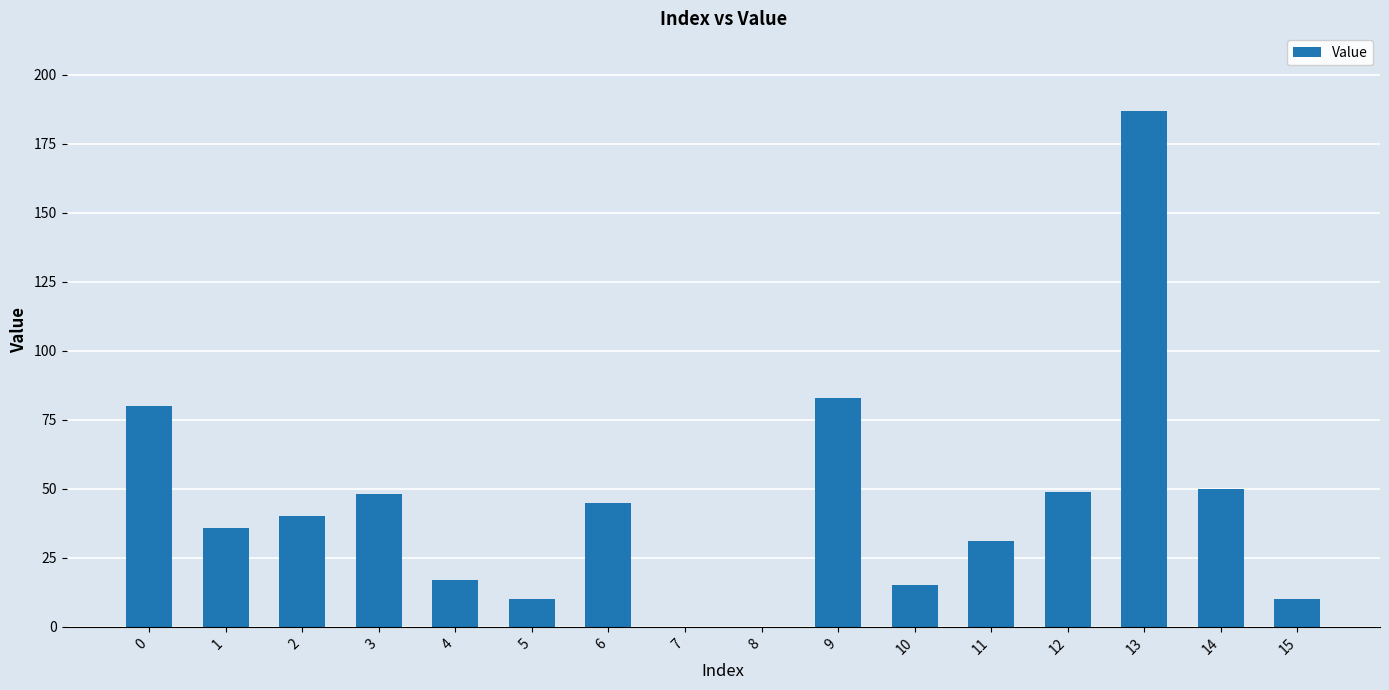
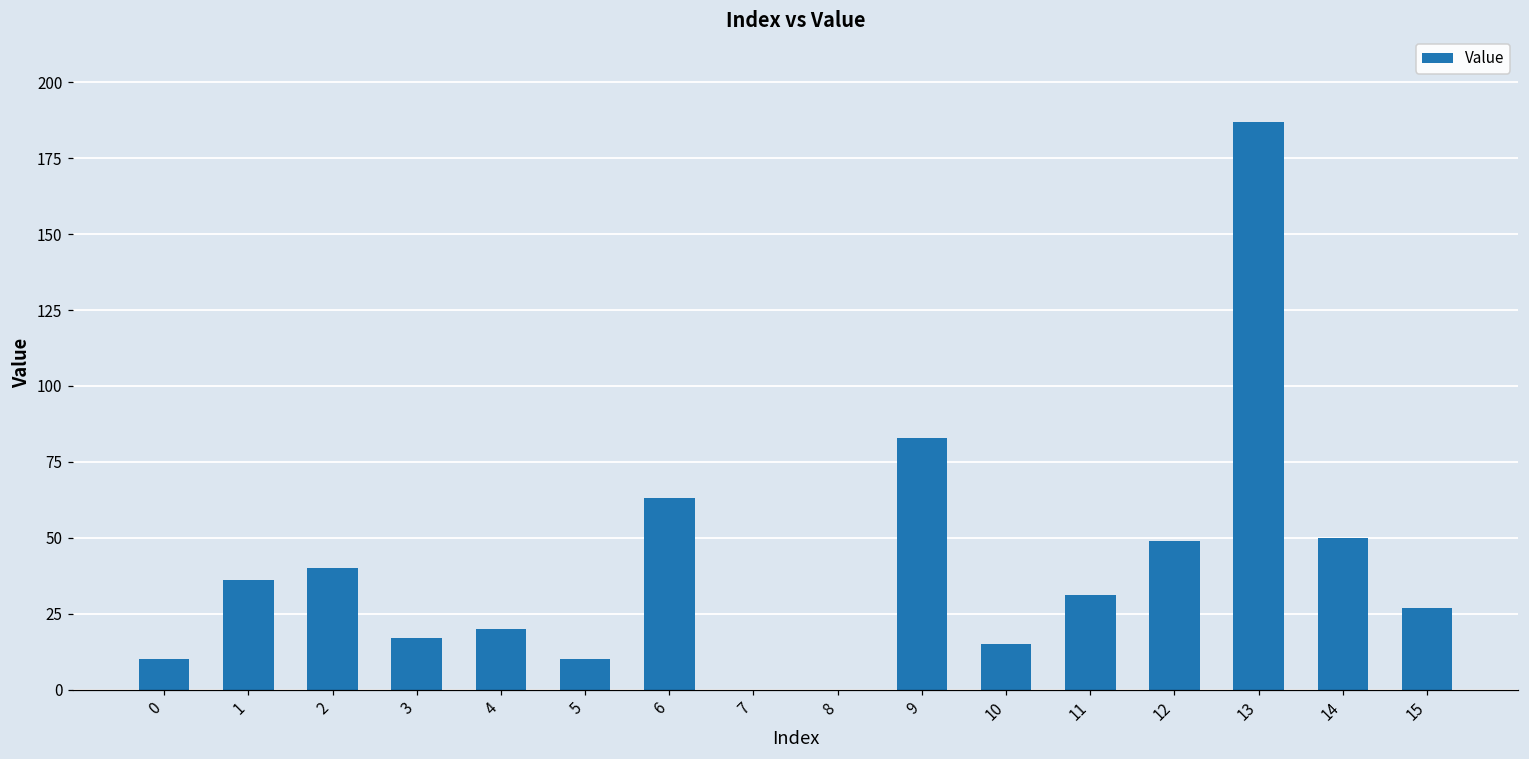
  {
-   "0": 80,
+   "0": 10,
    "1": 36,
    "2": 40,
-   "3": 48,
-   "4": 17,
+   "3": 17,
+   "4": 20,
    "5": 10,
-   "6": 45,
+   "6": 63,
    "7": 0,
    "8": 0,
    "9": 83,
    "10": 15,
    "11": 31,
    "12": 49,
    "13": 187,
    "14": 50,
-   "15": 10
+   "15": 27
  }
